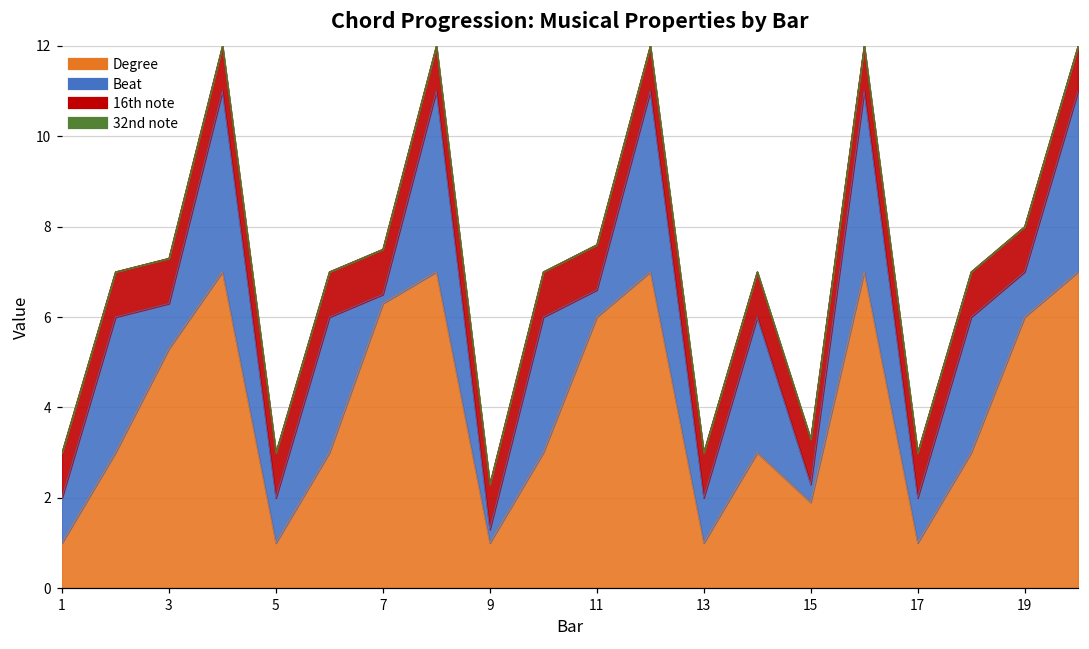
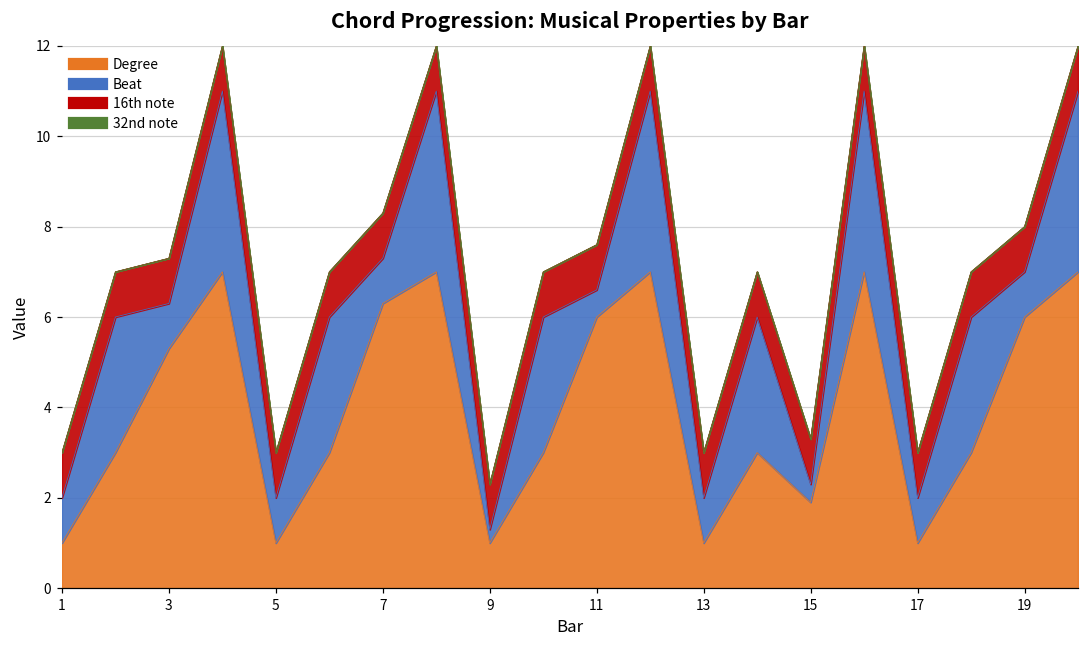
  {
    "Degree": {
      "1": 1.0,
      "3": 5.3,
      "5": 1.0,
      "7": 6.3,
      "9": 1.0,
      "11": 6.0,
      "13": 1.0,
      "15": 1.9,
      "17": 1.0,
      "19": 6.0
    },
    "Beat": {
      "1": 1.0,
      "3": 1.0,
      "5": 1.0,
-     "7": 0.2,
+     "7": 1.0,
      "9": 0.3,
      "11": 0.6,
      "13": 1.0,
      "15": 0.4,
      "17": 1.0,
      "19": 1.0
    }
  }
